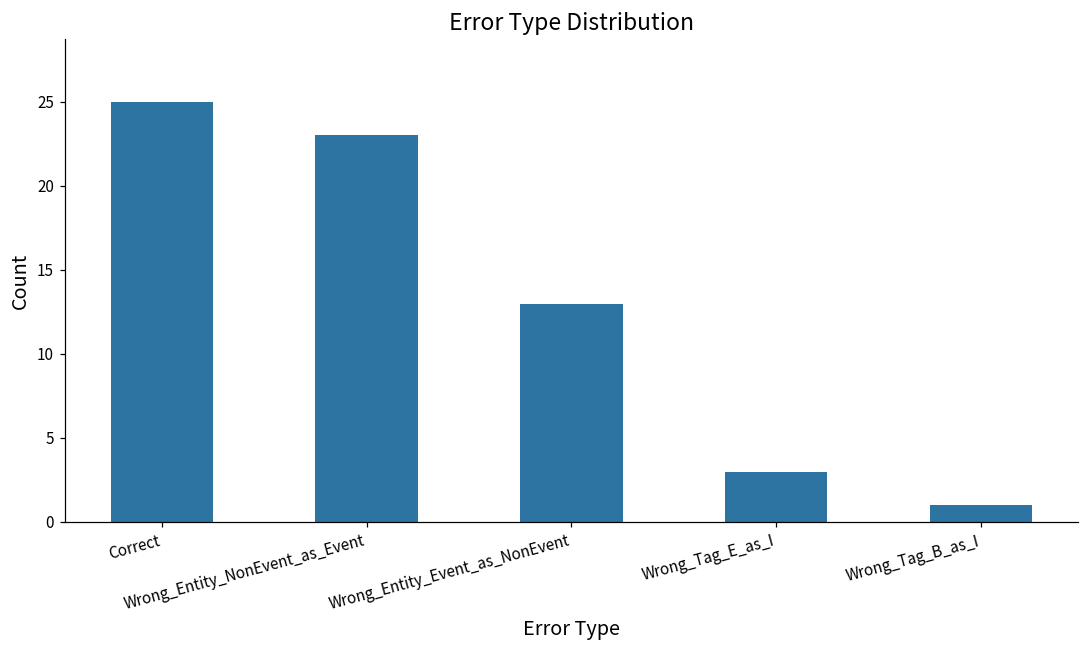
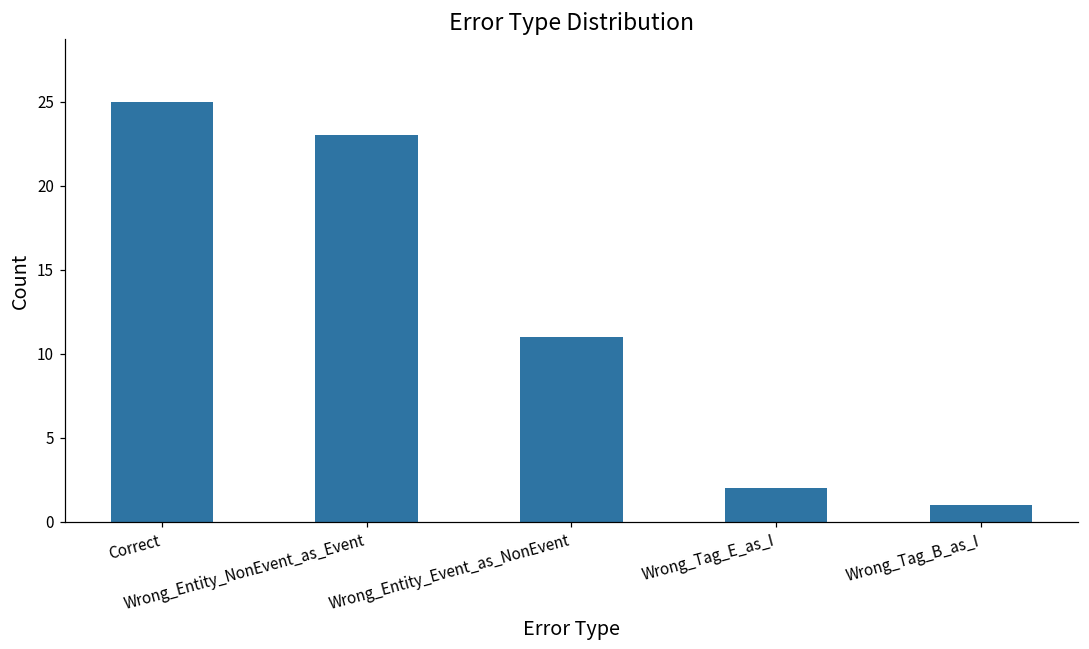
  {
    "Correct": 25,
    "Wrong_Entity_NonEvent_as_Event": 23,
-   "Wrong_Entity_Event_as_NonEvent": 13,
-   "Wrong_Tag_E_as_I": 3,
+   "Wrong_Entity_Event_as_NonEvent": 11,
+   "Wrong_Tag_E_as_I": 2,
    "Wrong_Tag_B_as_I": 1
  }
